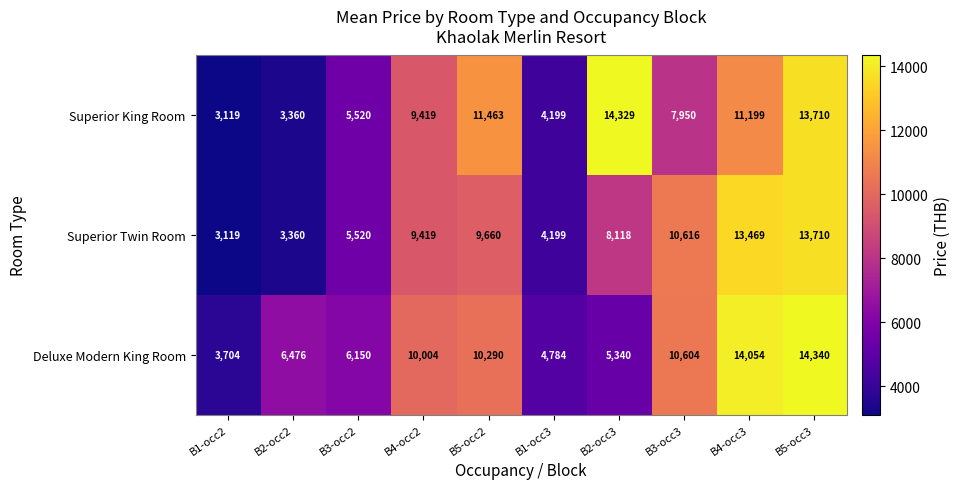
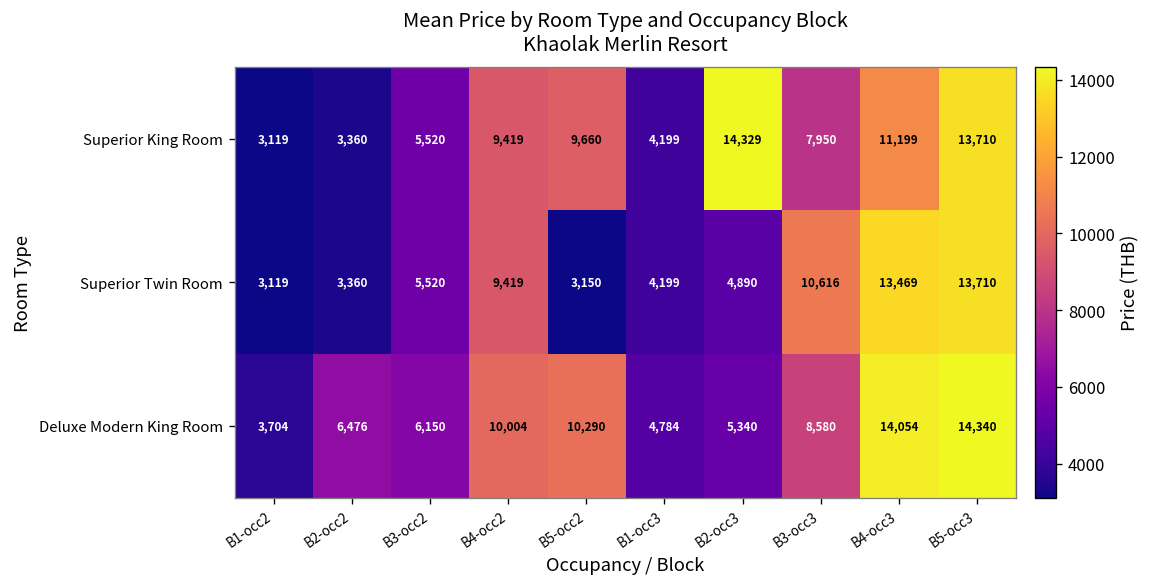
  {
    "Superior King Room": {
      "B1-occ2": "3,119",
      "B2-occ2": "3,360",
      "B3-occ2": "5,520",
      "B4-occ2": "9,419",
-     "B5-occ2": "11,463",
+     "B5-occ2": "9,660",
      "B1-occ3": "4,199",
      "B2-occ3": "14,329",
      "B3-occ3": "7,950",
      "B4-occ3": "11,199",
      "B5-occ3": "13,710"
    },
    "Superior Twin Room": {
      "B1-occ2": "3,119",
      "B2-occ2": "3,360",
      "B3-occ2": "5,520",
      "B4-occ2": "9,419",
-     "B5-occ2": "9,660",
+     "B5-occ2": "3,150",
      "B1-occ3": "4,199",
-     "B2-occ3": "8,118",
+     "B2-occ3": "4,890",
      "B3-occ3": "10,616",
      "B4-occ3": "13,469",
      "B5-occ3": "13,710"
    },
    "Deluxe Modern King Room": {
      "B1-occ2": "3,704",
      "B2-occ2": "6,476",
      "B3-occ2": "6,150",
      "B4-occ2": "10,004",
      "B5-occ2": "10,290",
      "B1-occ3": "4,784",
      "B2-occ3": "5,340",
-     "B3-occ3": "10,604",
+     "B3-occ3": "8,580",
      "B4-occ3": "14,054",
      "B5-occ3": "14,340"
    }
  }
